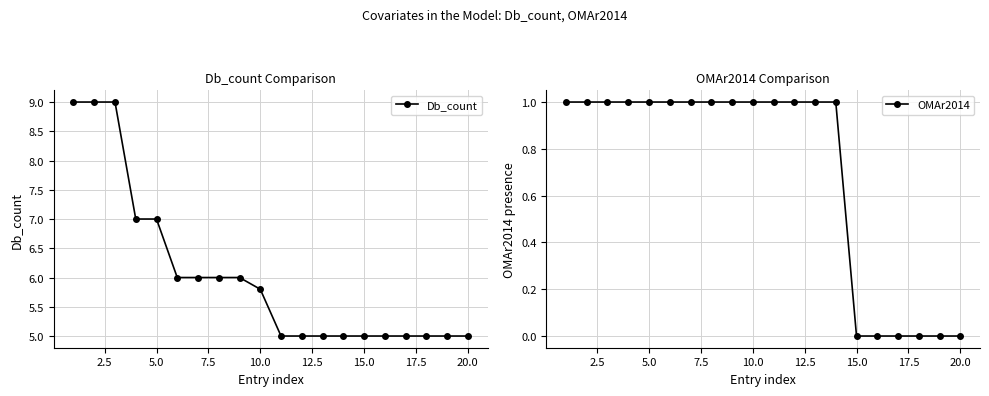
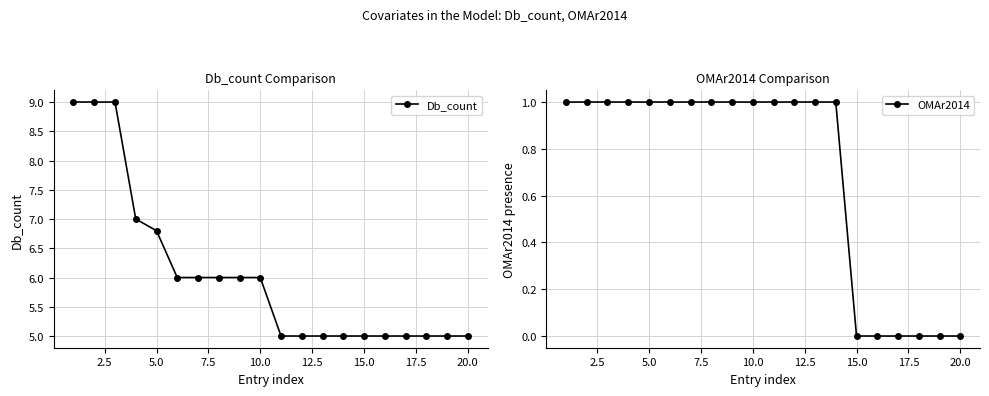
  {
    "Db_count Comparison": {
-     "5.0": 7.0,
-     "10.0": 5.8,
+     "5.0": 6.8,
+     "10.0": 6.0,
      "15.0": 5.0,
      "20.0": 5.0
    },
    "OMAr2014 Comparison": {
      "5.0": 1.00,
      "10.0": 1.00,
      "15.0": 0.00,
      "20.0": 0.00
    }
  }
